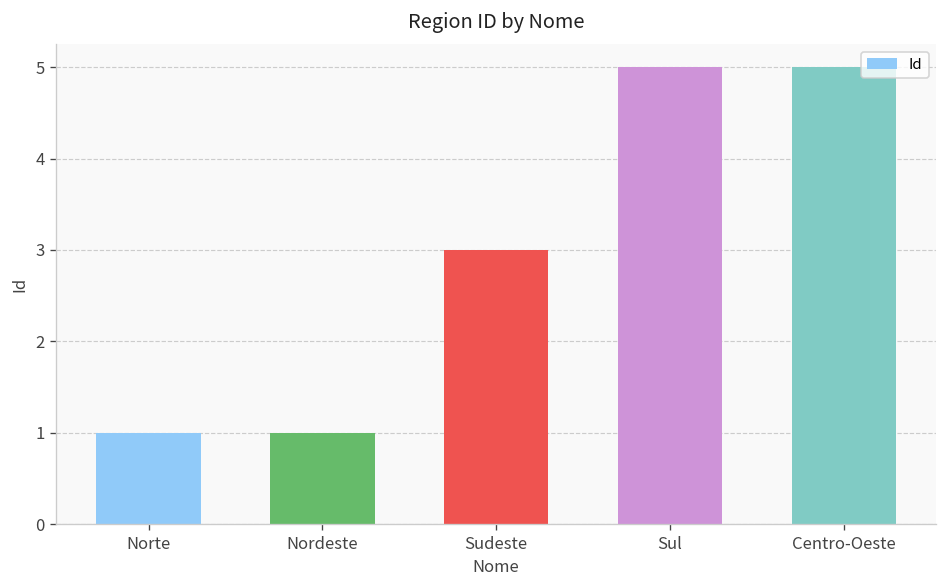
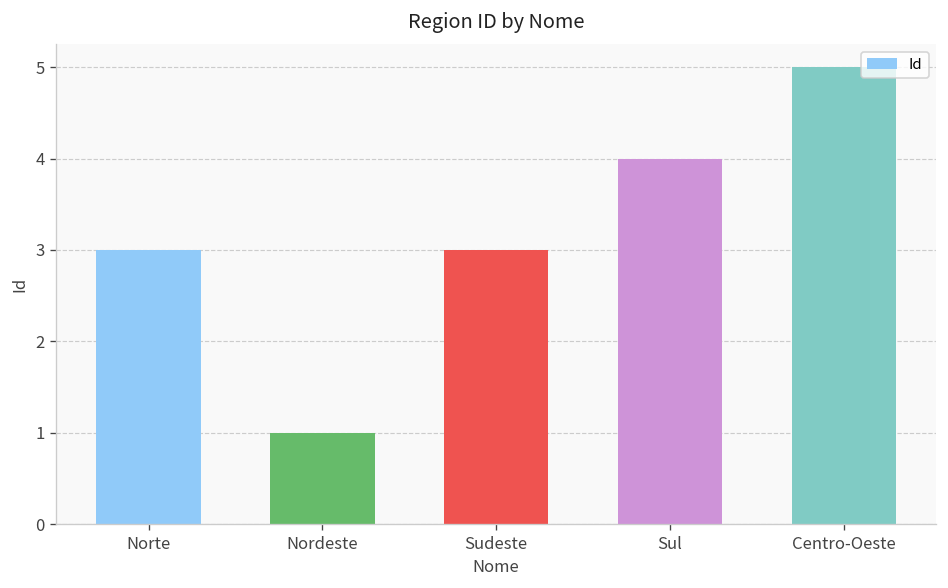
  {
-   "Norte": 1,
+   "Norte": 3,
    "Nordeste": 1,
    "Sudeste": 3,
-   "Sul": 5,
+   "Sul": 4,
    "Centro-Oeste": 5
  }
